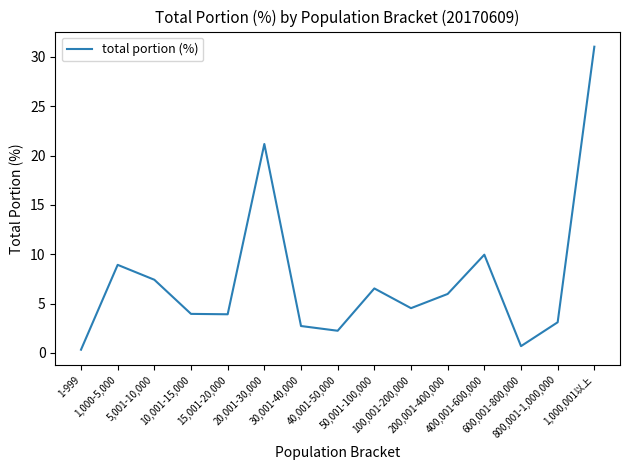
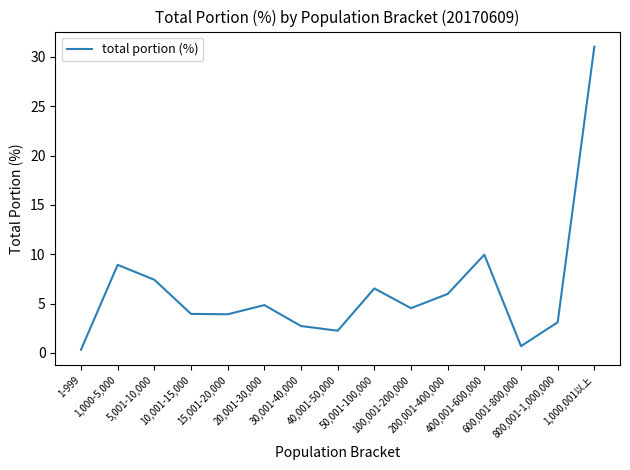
  {
    "1-999": 0,
    "1,000-5,000": 9,
    "5,001-10,000": 7,
    "10,001-15,000": 4,
    "15,001-20,000": 4,
-   "20,001-30,000": 21,
+   "20,001-30,000": 5,
    "30,001-40,000": 3,
    "40,001-50,000": 2,
    "50,001-100,000": 7,
    "100,001-200,000": 5,
    "200,001-400,000": 6,
    "400,001-600,000": 10,
    "600,001-800,000": 1,
    "800,001-1,000,000": 3,
    "1,000,001以上": 31
  }
